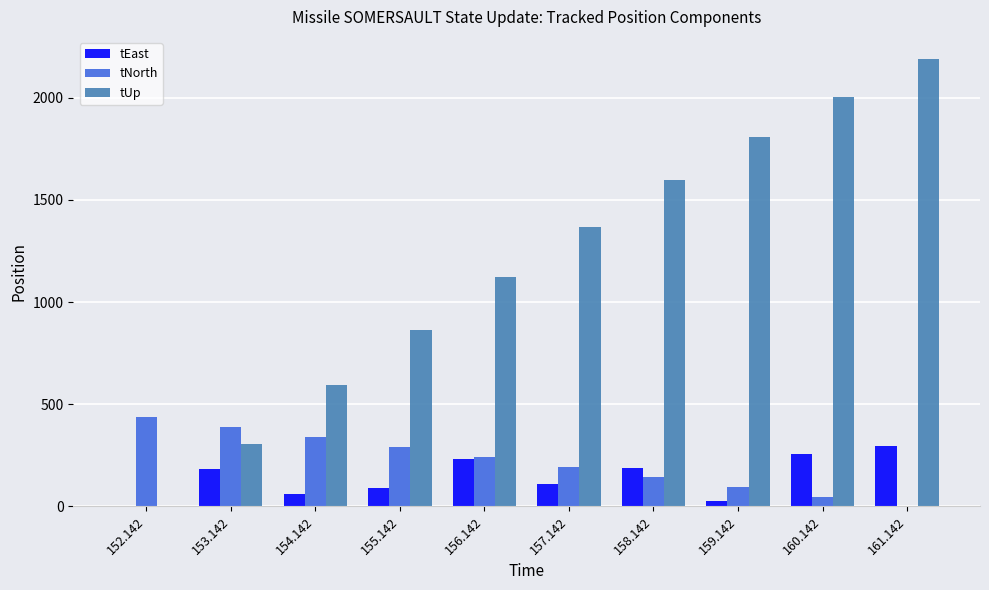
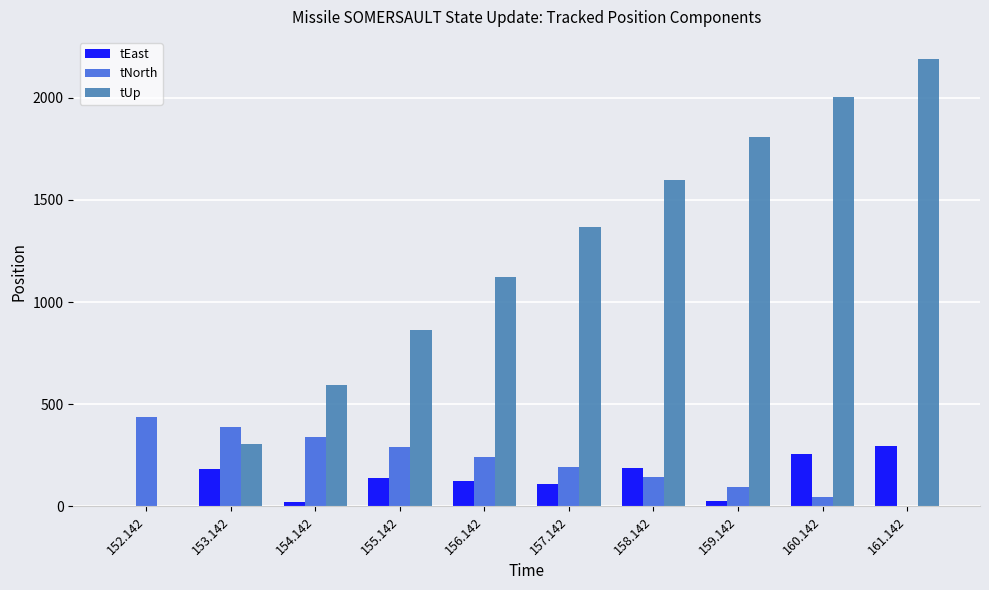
  {
    "tEast": {
      "152.142": 0,
      "153.142": 180,
-     "154.142": 60,
-     "155.142": 90,
-     "156.142": 230,
+     "154.142": 20,
+     "155.142": 140,
+     "156.142": 120,
      "157.142": 110,
      "158.142": 190,
      "159.142": 30,
      "160.142": 260,
      "161.142": 290
    }
  }
